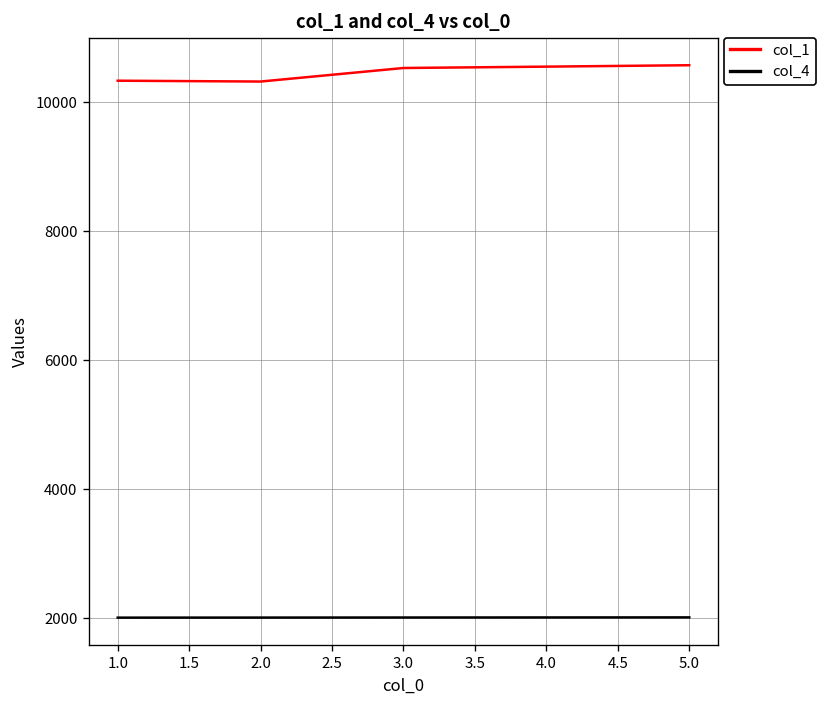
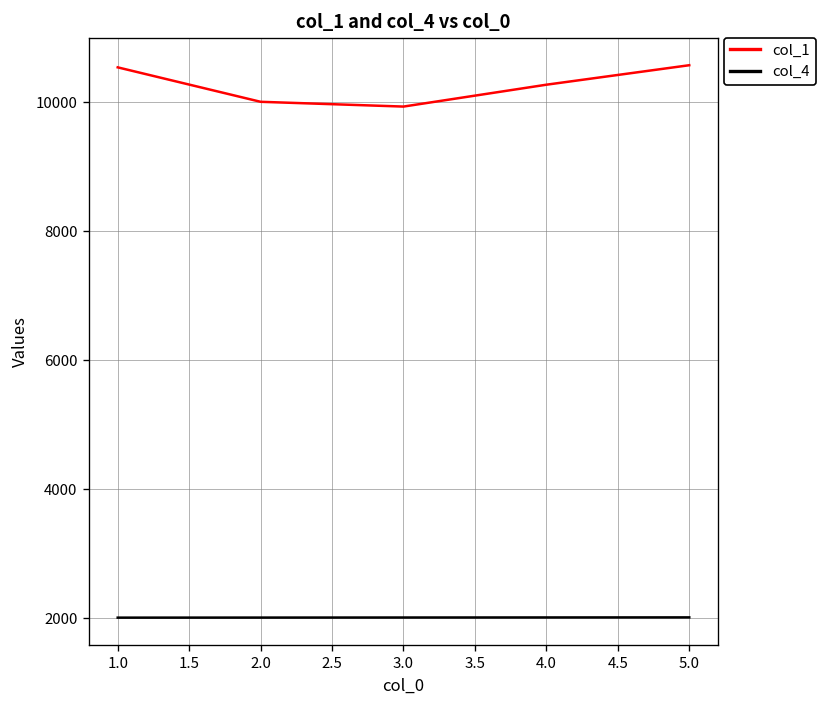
  {
    "col_1": {
-     "1.0": 10300,
-     "2.0": 10300,
-     "3.0": 10500,
-     "4.0": 10600,
+     "1.0": 10500,
+     "2.0": 10000,
+     "3.0": 9900,
+     "4.0": 10300,
      "5.0": 10600
    },
    "col_4": {
      "1.0": 2000,
      "2.0": 2000,
      "3.0": 2000,
      "4.0": 2000,
      "5.0": 2000
    }
  }
